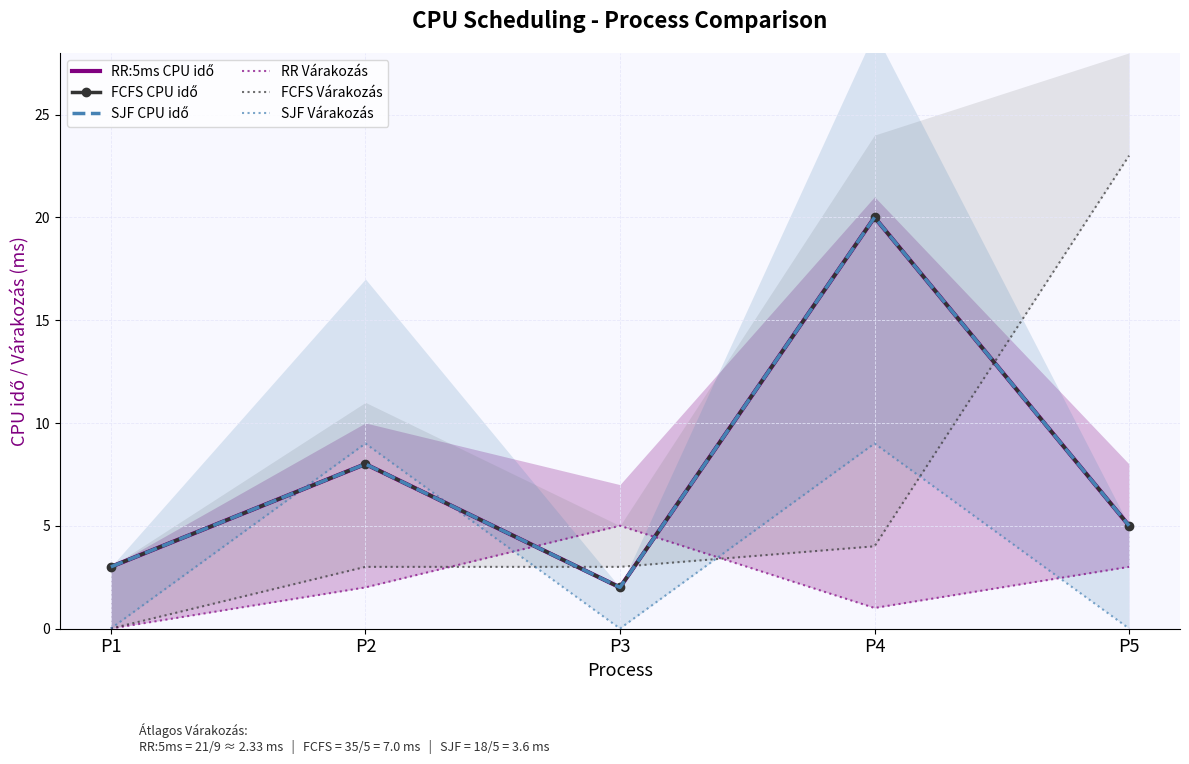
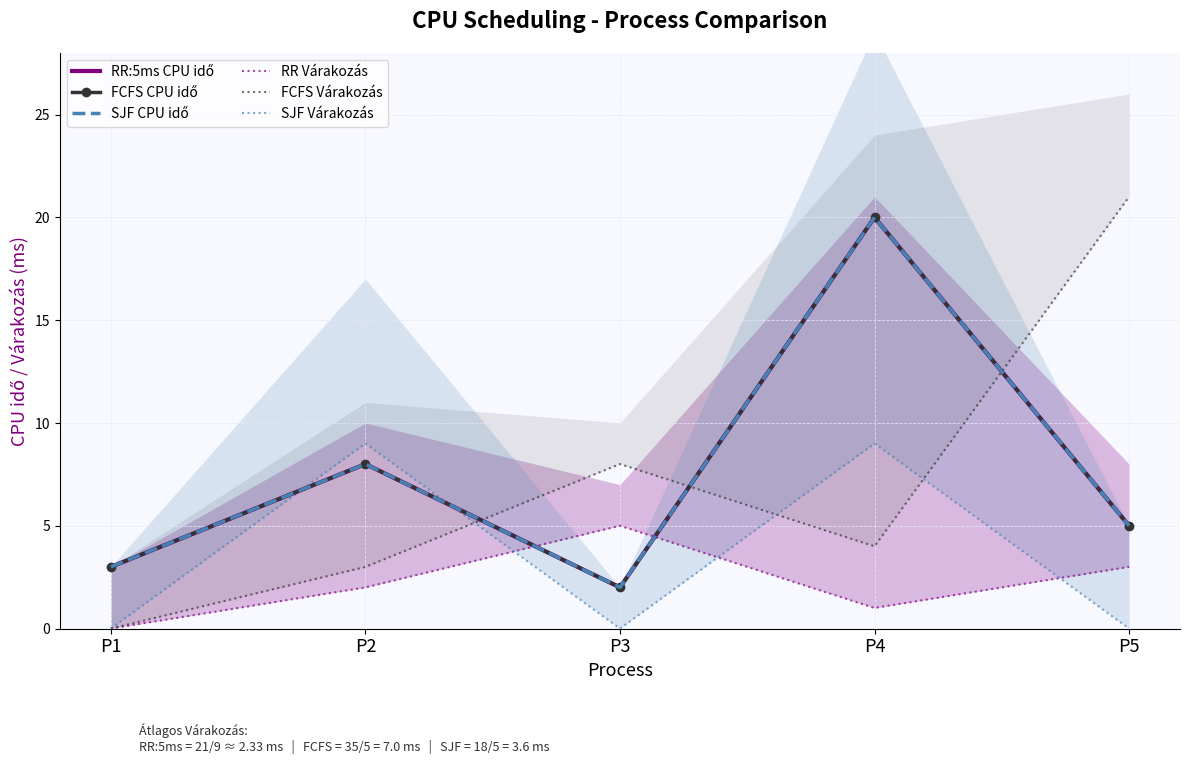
  {
    "FCFS Várakozás": {
      "P2": 3,
-     "P3": 3,
+     "P3": 8,
      "P4": 4,
-     "P5": 23
+     "P5": 21
    }
  }
